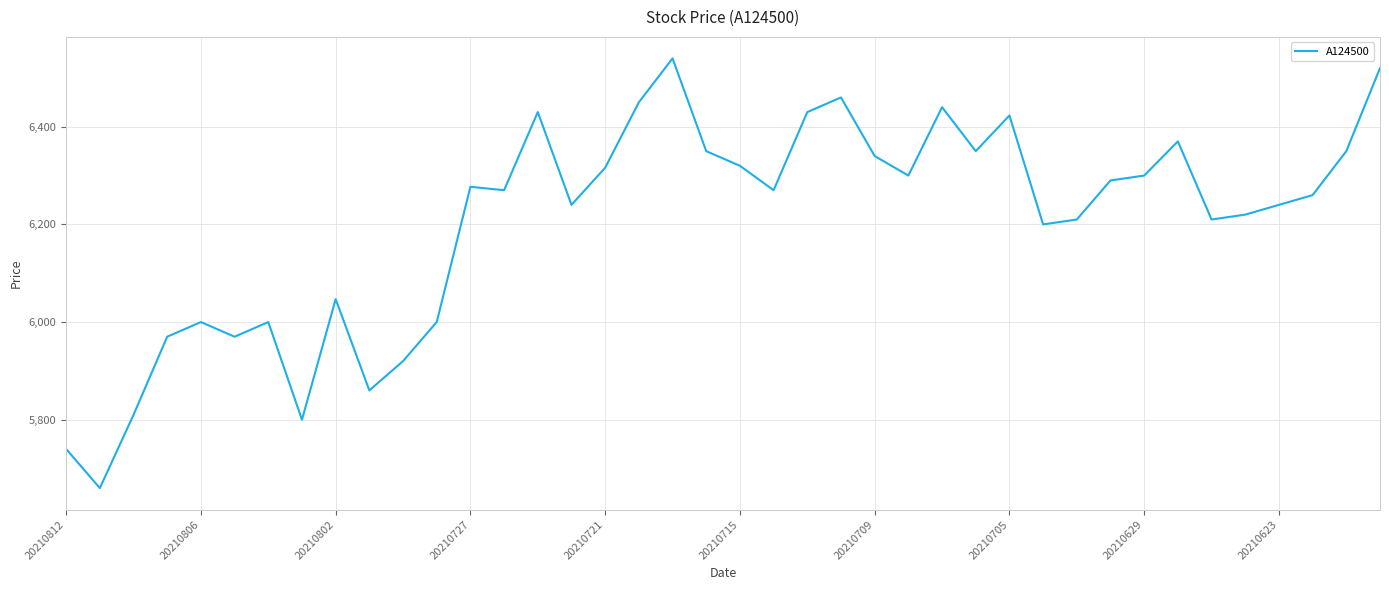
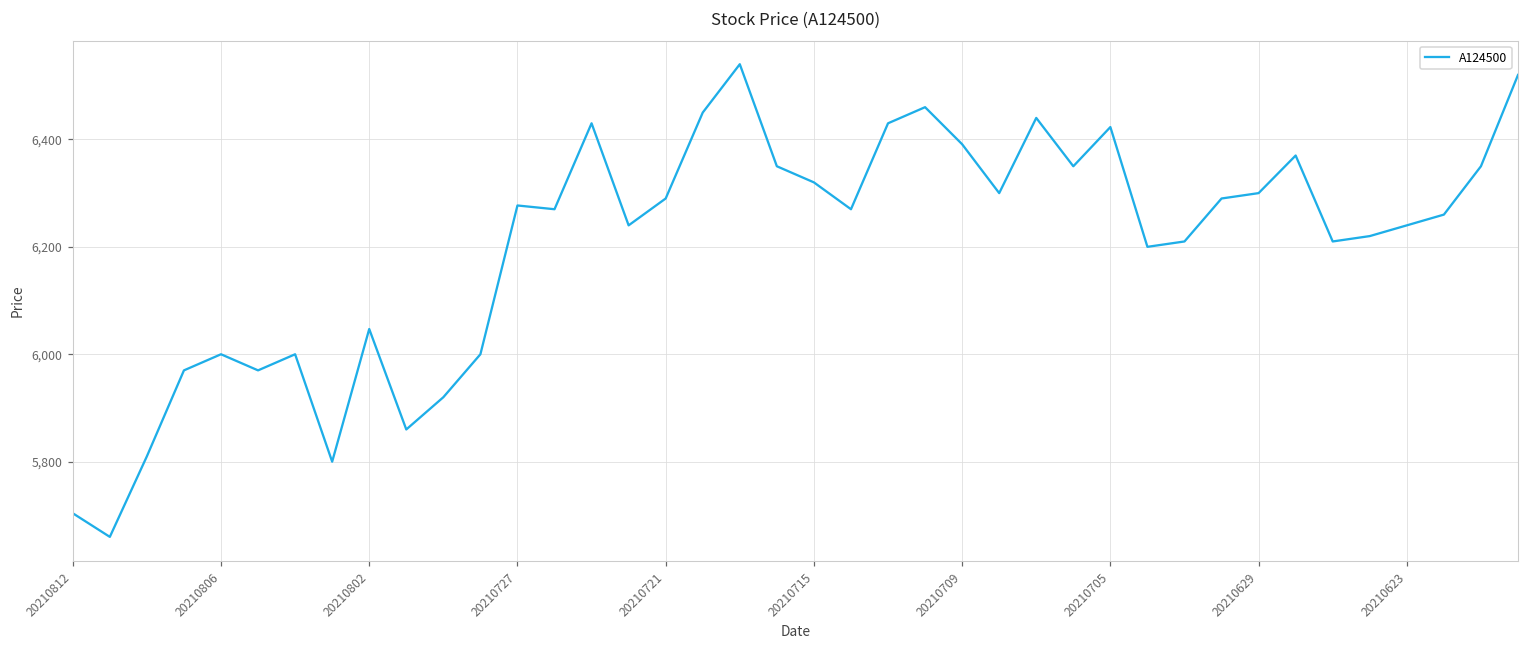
  {
-   "20210812": "5,740",
+   "20210812": "5,700",
    "20210806": "6,000",
    "20210802": "6,050",
    "20210727": "6,280",
-   "20210721": "6,320",
+   "20210721": "6,290",
    "20210715": "6,320",
-   "20210709": "6,340",
+   "20210709": "6,390",
    "20210705": "6,420",
    "20210629": "6,300",
    "20210623": "6,240"
  }
